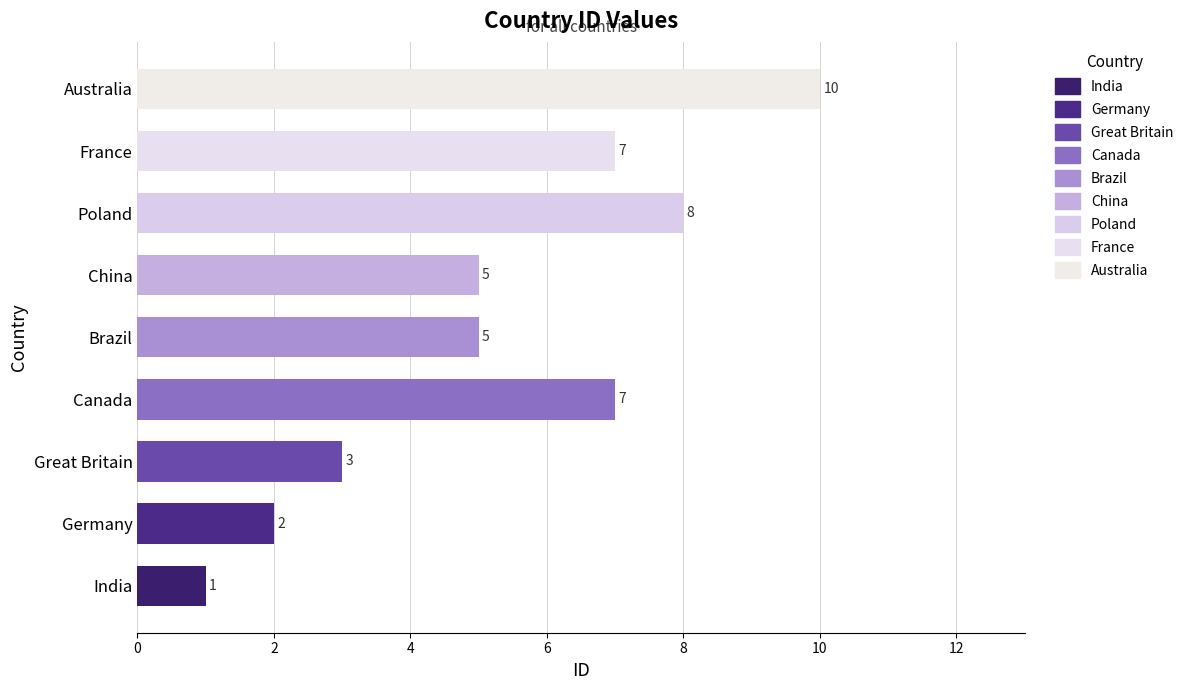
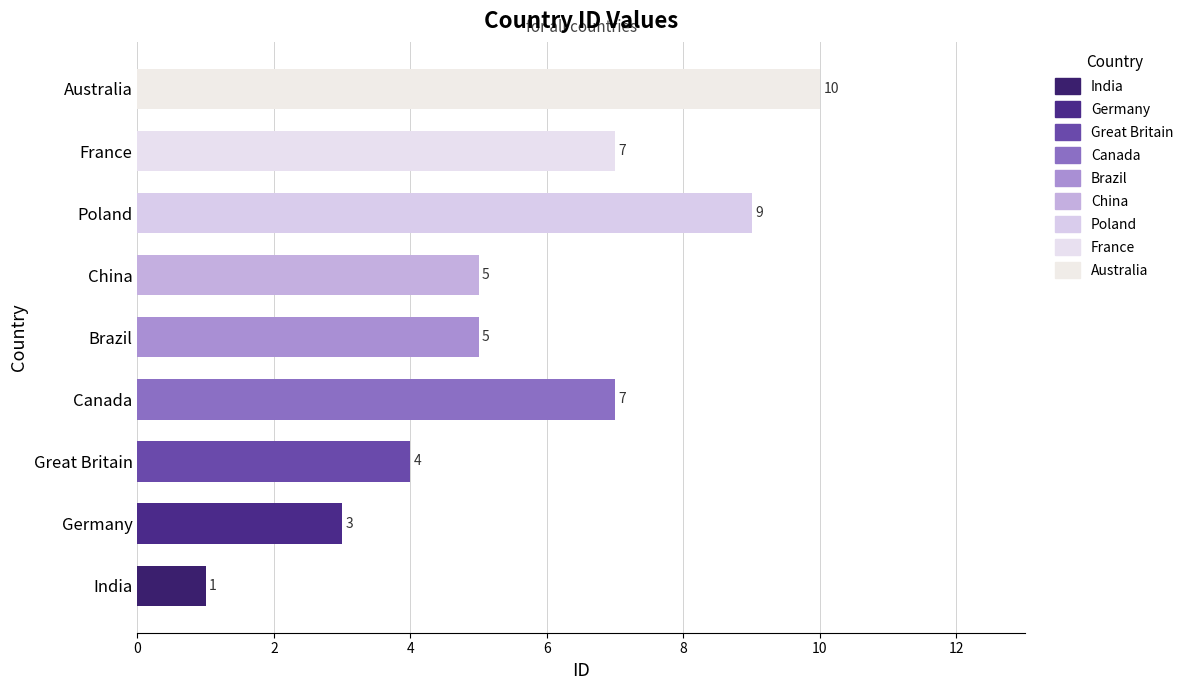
  {
    "Australia": 10,
    "France": 7,
-   "Poland": 8,
+   "Poland": 9,
    "China": 5,
    "Brazil": 5,
    "Canada": 7,
-   "Great Britain": 3,
-   "Germany": 2,
+   "Great Britain": 4,
+   "Germany": 3,
    "India": 1
  }
